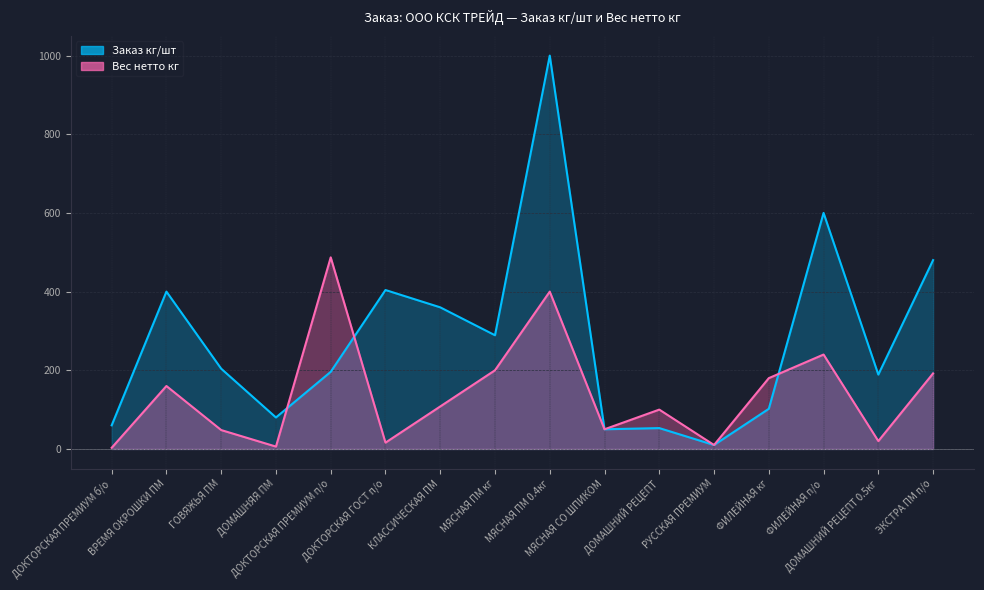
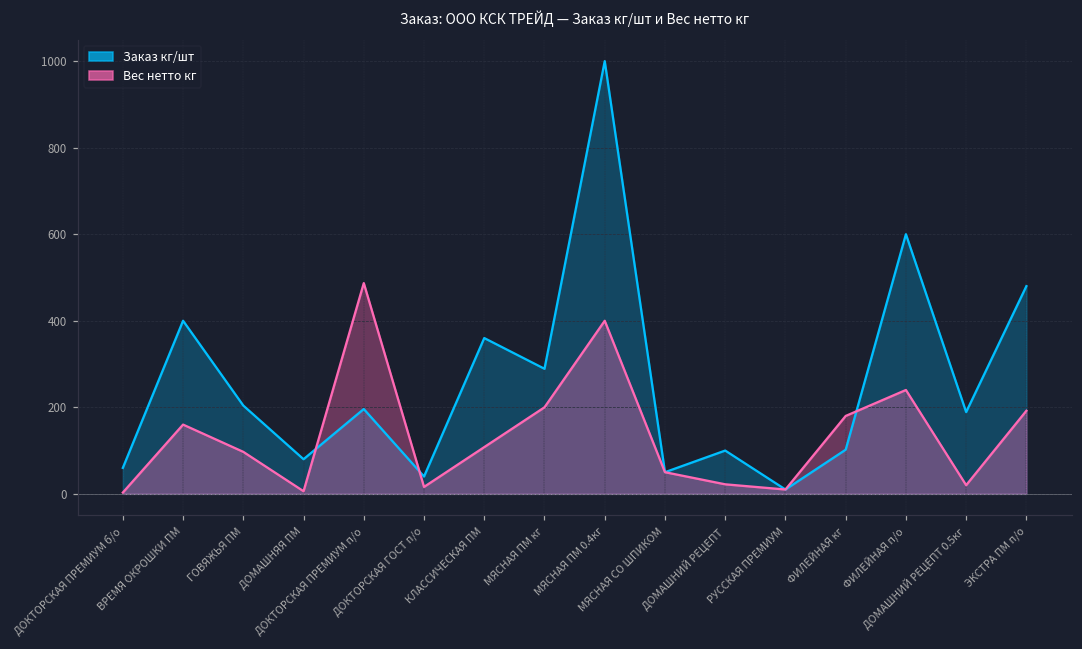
  {
    "Заказ кг/шт": {
      "ДОКТОРСКАЯ ПРЕМИУМ б/о": 60,
      "ВРЕМЯ ОКРОШКИ ПМ": 400,
      "ГОВЯЖЬЯ ПМ": 200,
      "ДОМАШНЯЯ ПМ": 80,
      "ДОКТОРСКАЯ ПРЕМИУМ п/о": 200,
-     "ДОКТОРСКАЯ ГОСТ п/о": 400,
+     "ДОКТОРСКАЯ ГОСТ п/о": 40,
      "КЛАССИЧЕСКАЯ ПМ": 360,
      "МЯСНАЯ ПМ кг": 290,
      "МЯСНАЯ ПМ 0.4кг": 1000,
-     "ДОМАШНИЙ РЕЦЕПТ": 50,
+     "ДОМАШНИЙ РЕЦЕПТ": 100,
      "ФИЛЕЙНАЯ кг": 100,
      "ФИЛЕЙНАЯ п/о": 600,
      "ДОМАШНИЙ РЕЦЕПТ 0.5кг": 190,
      "ЭКСТРА ПМ п/о": 480
    },
    "Вес нетто кг": {
      "ДОКТОРСКАЯ ПРЕМИУМ б/о": 0,
      "ВРЕМЯ ОКРОШКИ ПМ": 160,
-     "ГОВЯЖЬЯ ПМ": 50,
+     "ГОВЯЖЬЯ ПМ": 100,
      "ДОМАШНЯЯ ПМ": 10,
      "ДОКТОРСКАЯ ПРЕМИУМ п/о": 490,
      "ДОКТОРСКАЯ ГОСТ п/о": 20,
      "КЛАССИЧЕСКАЯ ПМ": 110,
      "МЯСНАЯ ПМ кг": 200,
      "МЯСНАЯ ПМ 0.4кг": 400,
-     "ДОМАШНИЙ РЕЦЕПТ": 100,
+     "ДОМАШНИЙ РЕЦЕПТ": 20,
      "ФИЛЕЙНАЯ кг": 180,
      "ФИЛЕЙНАЯ п/о": 240,
      "ДОМАШНИЙ РЕЦЕПТ 0.5кг": 20,
      "ЭКСТРА ПМ п/о": 190
    }
  }
